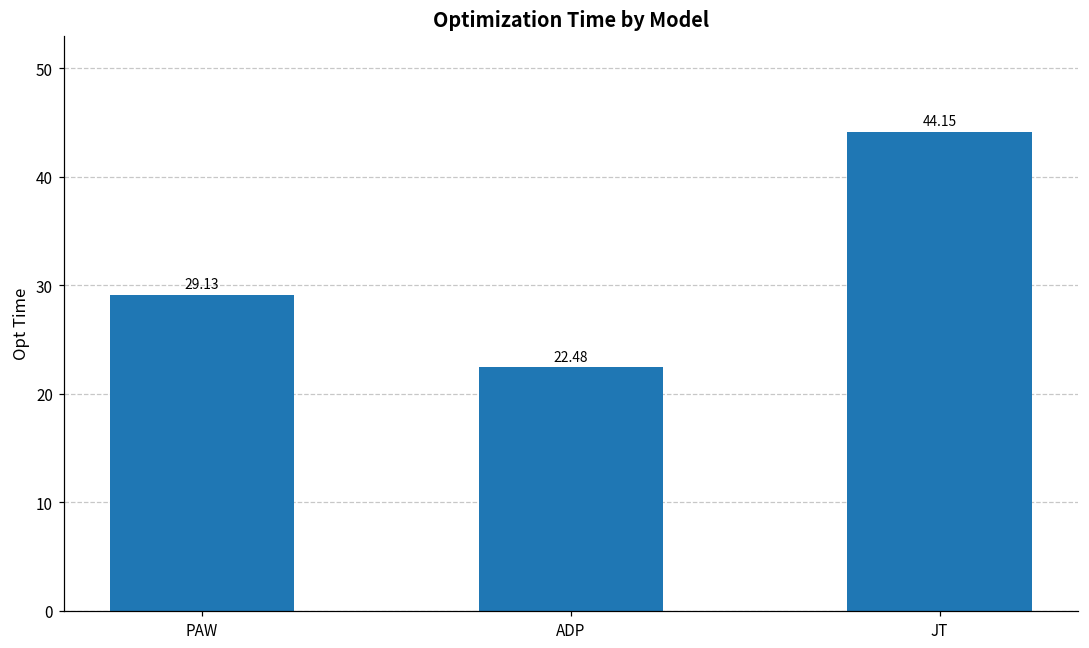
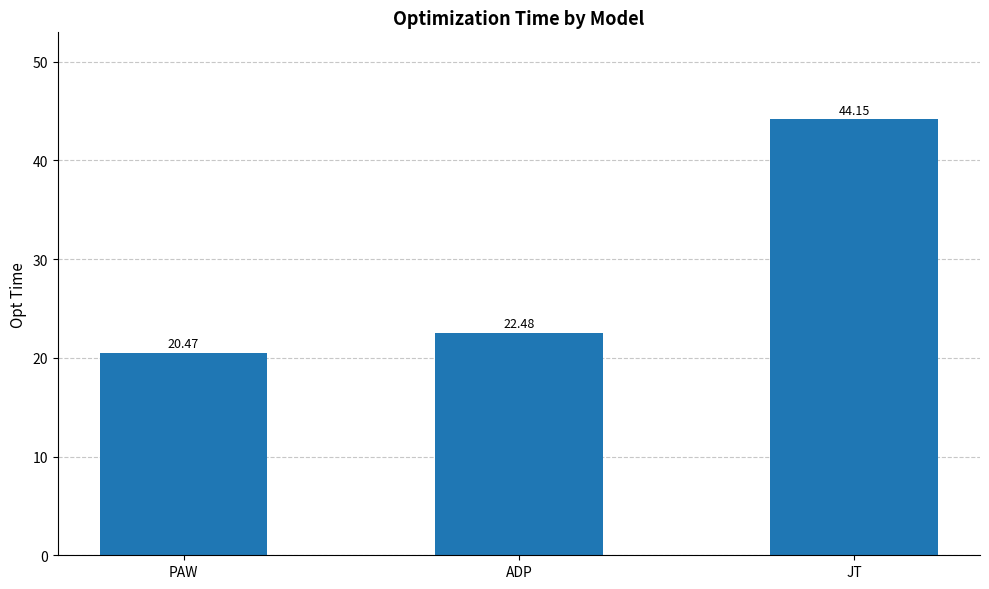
  {
-   "PAW": 29.13,
+   "PAW": 20.47,
    "ADP": 22.48,
    "JT": 44.15
  }
